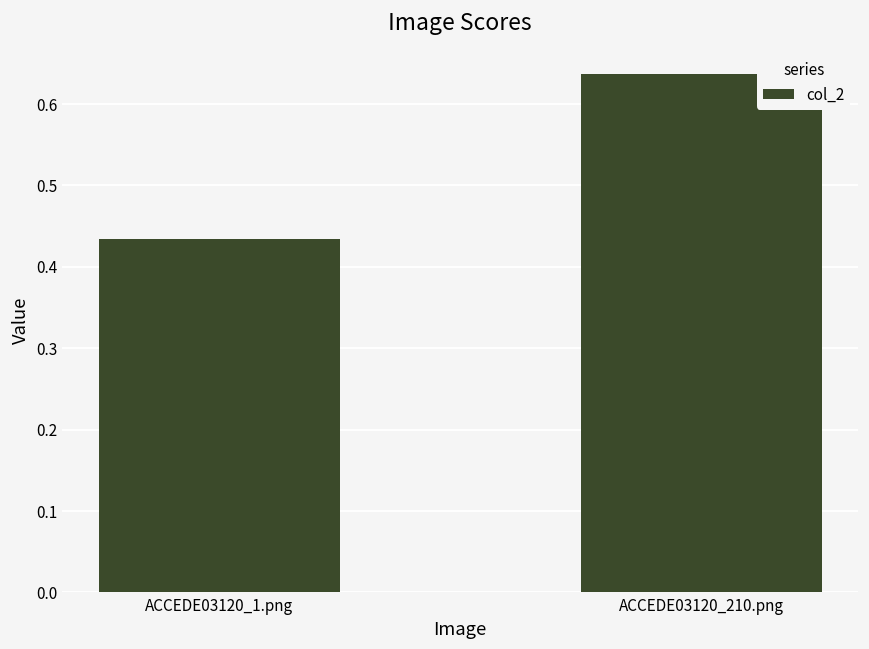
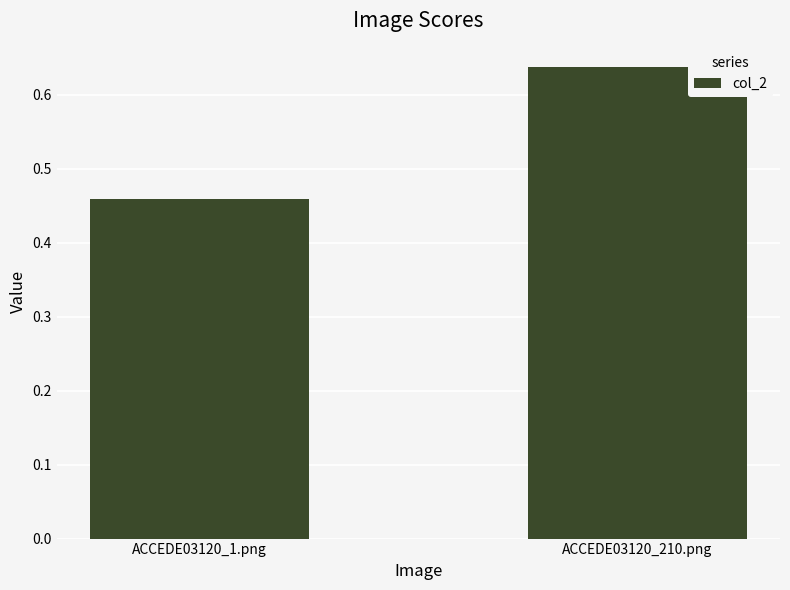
  {
-   "ACCEDE03120_1.png": 0.43,
+   "ACCEDE03120_1.png": 0.46,
    "ACCEDE03120_210.png": 0.64
  }
